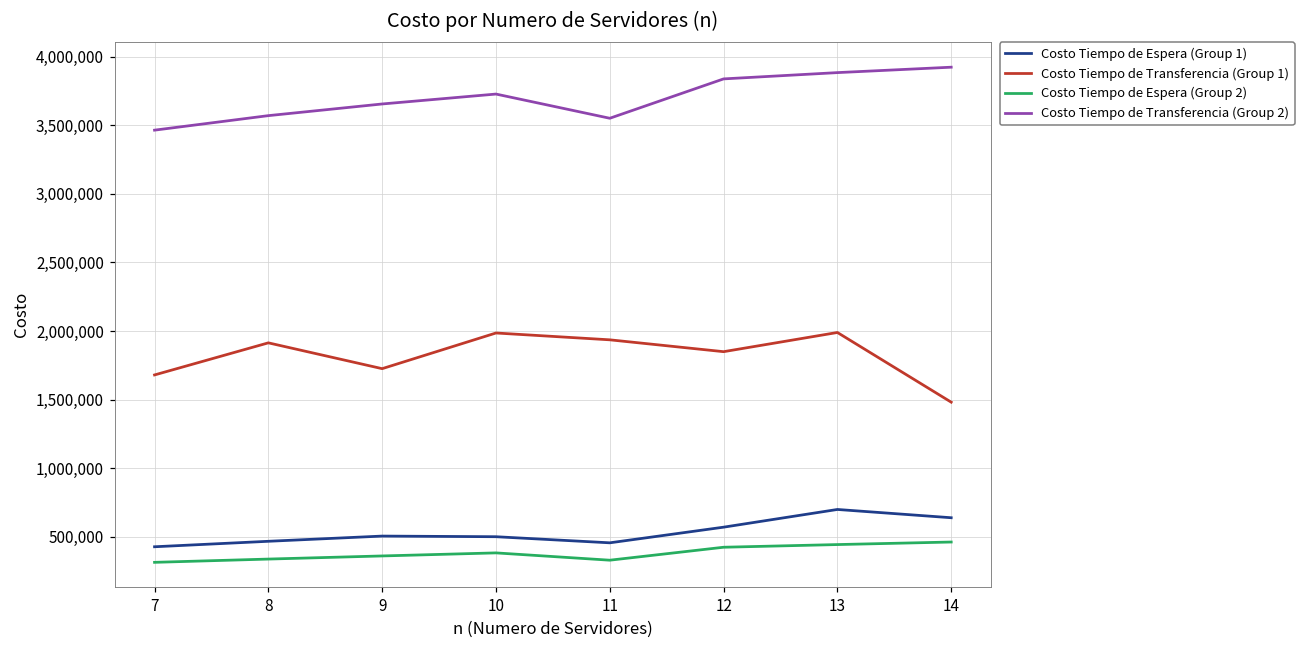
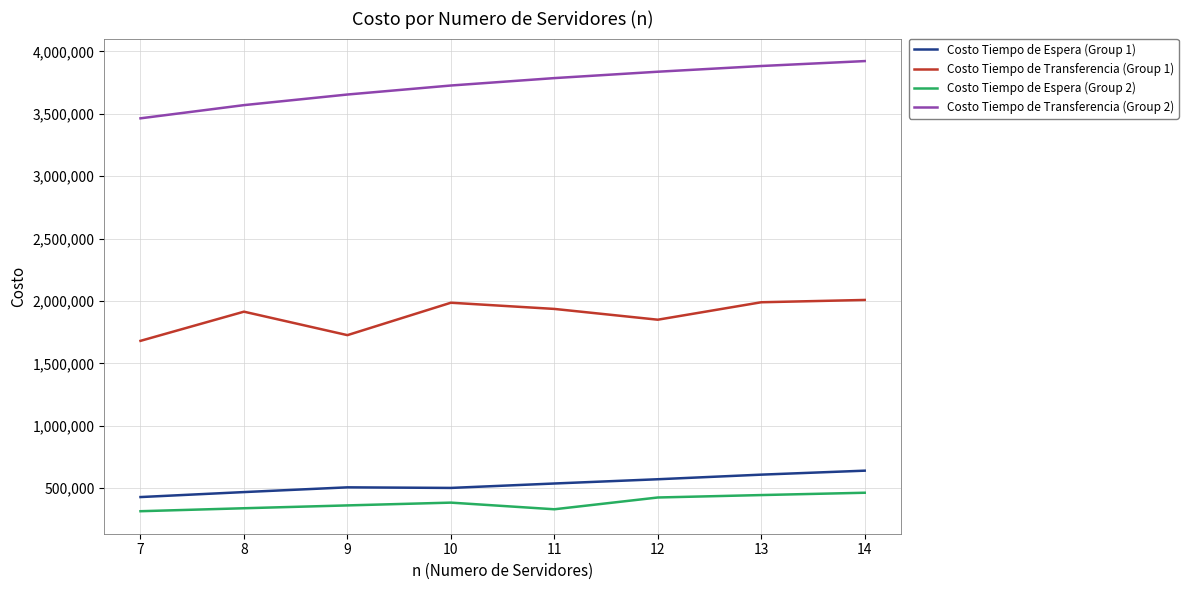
  {
    "Costo Tiempo de Espera (Group 1)": {
      "7": "430,000",
      "8": "470,000",
      "9": "510,000",
      "10": "500,000",
-     "11": "460,000",
+     "11": "540,000",
      "12": "570,000",
-     "13": "700,000",
+     "13": "610,000",
      "14": "640,000"
    },
    "Costo Tiempo de Transferencia (Group 1)": {
      "7": "1,680,000",
      "8": "1,910,000",
      "9": "1,730,000",
      "10": "1,990,000",
      "11": "1,940,000",
      "12": "1,850,000",
      "13": "1,990,000",
-     "14": "1,480,000"
+     "14": "2,010,000"
    },
    "Costo Tiempo de Espera (Group 2)": {
      "7": "310,000",
      "8": "340,000",
      "9": "360,000",
      "10": "380,000",
      "11": "330,000",
      "12": "420,000",
      "13": "440,000",
      "14": "460,000"
    },
    "Costo Tiempo de Transferencia (Group 2)": {
      "7": "3,460,000",
      "8": "3,570,000",
      "9": "3,660,000",
      "10": "3,730,000",
-     "11": "3,550,000",
+     "11": "3,790,000",
      "12": "3,840,000",
      "13": "3,880,000",
      "14": "3,920,000"
    }
  }
